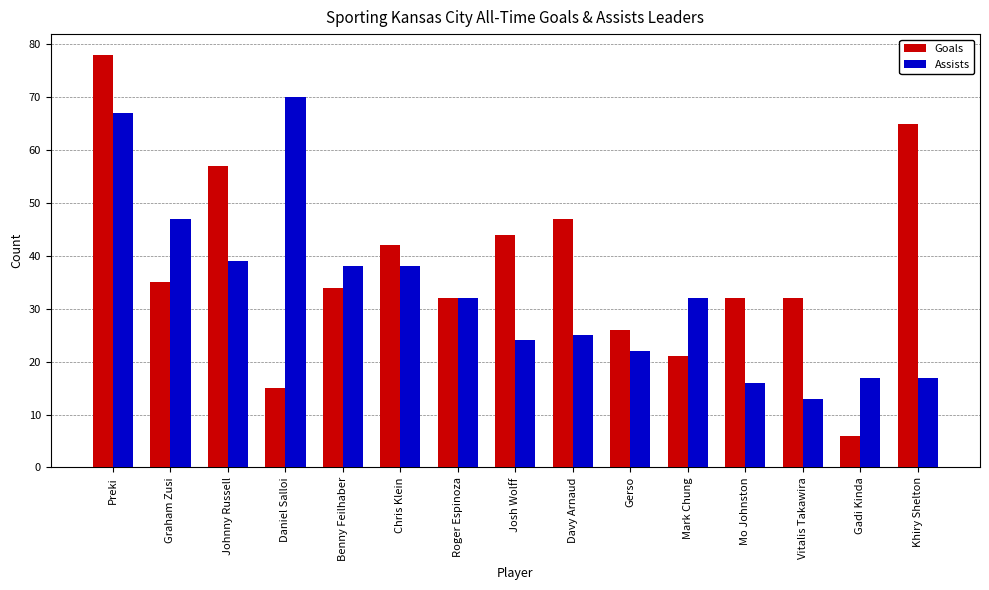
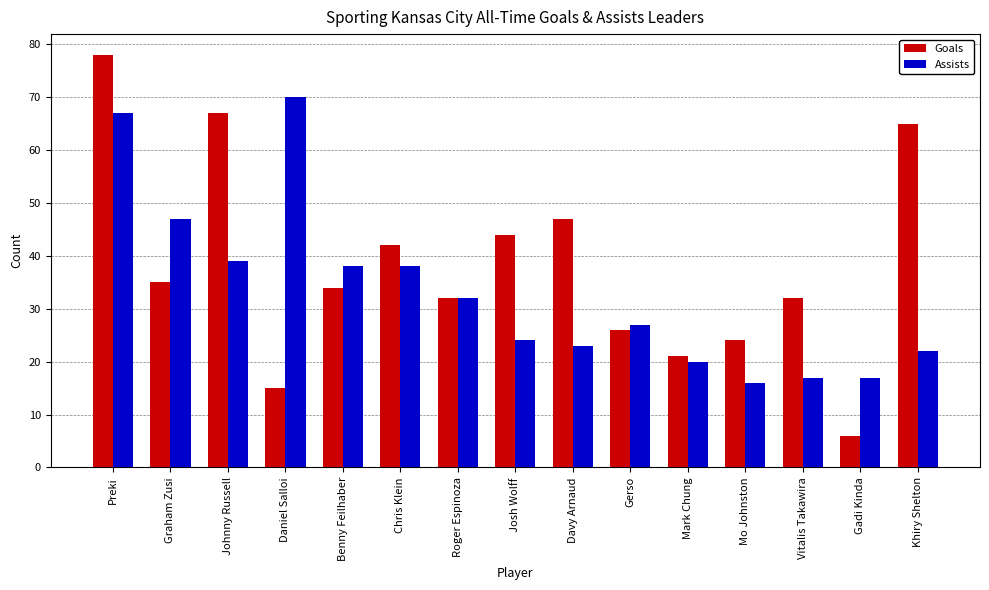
  {
    "Goals": {
      "Preki": 78,
      "Graham Zusi": 35,
-     "Johnny Russell": 57,
+     "Johnny Russell": 67,
      "Daniel Salloi": 15,
      "Benny Feilhaber": 34,
      "Chris Klein": 42,
      "Roger Espinoza": 32,
      "Josh Wolff": 44,
      "Davy Arnaud": 47,
      "Gerso": 26,
      "Mark Chung": 21,
-     "Mo Johnston": 32,
+     "Mo Johnston": 24,
      "Vitalis Takawira": 32,
      "Gadi Kinda": 6,
      "Khiry Shelton": 65
    },
    "Assists": {
      "Preki": 67,
      "Graham Zusi": 47,
      "Johnny Russell": 39,
      "Daniel Salloi": 70,
      "Benny Feilhaber": 38,
      "Chris Klein": 38,
      "Roger Espinoza": 32,
      "Josh Wolff": 24,
-     "Davy Arnaud": 25,
-     "Gerso": 22,
-     "Mark Chung": 32,
+     "Davy Arnaud": 23,
+     "Gerso": 27,
+     "Mark Chung": 20,
      "Mo Johnston": 16,
-     "Vitalis Takawira": 13,
+     "Vitalis Takawira": 17,
      "Gadi Kinda": 17,
-     "Khiry Shelton": 17
+     "Khiry Shelton": 22
    }
  }
